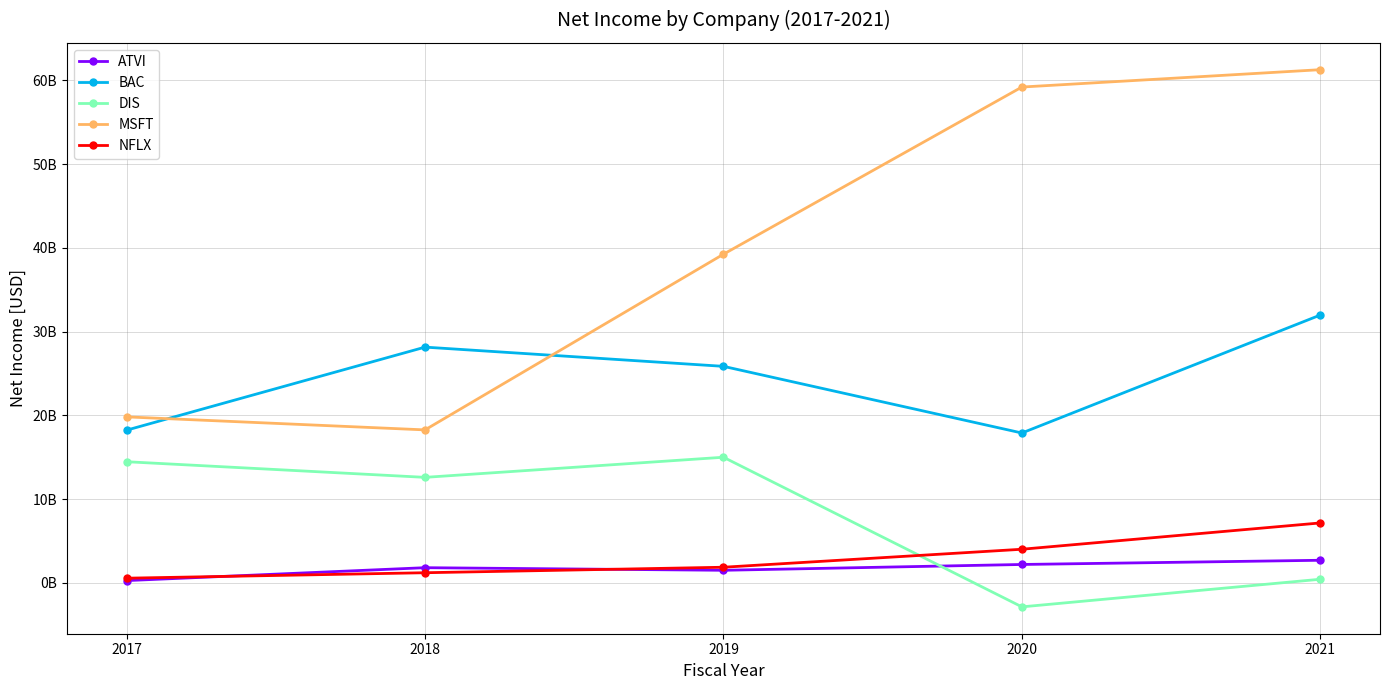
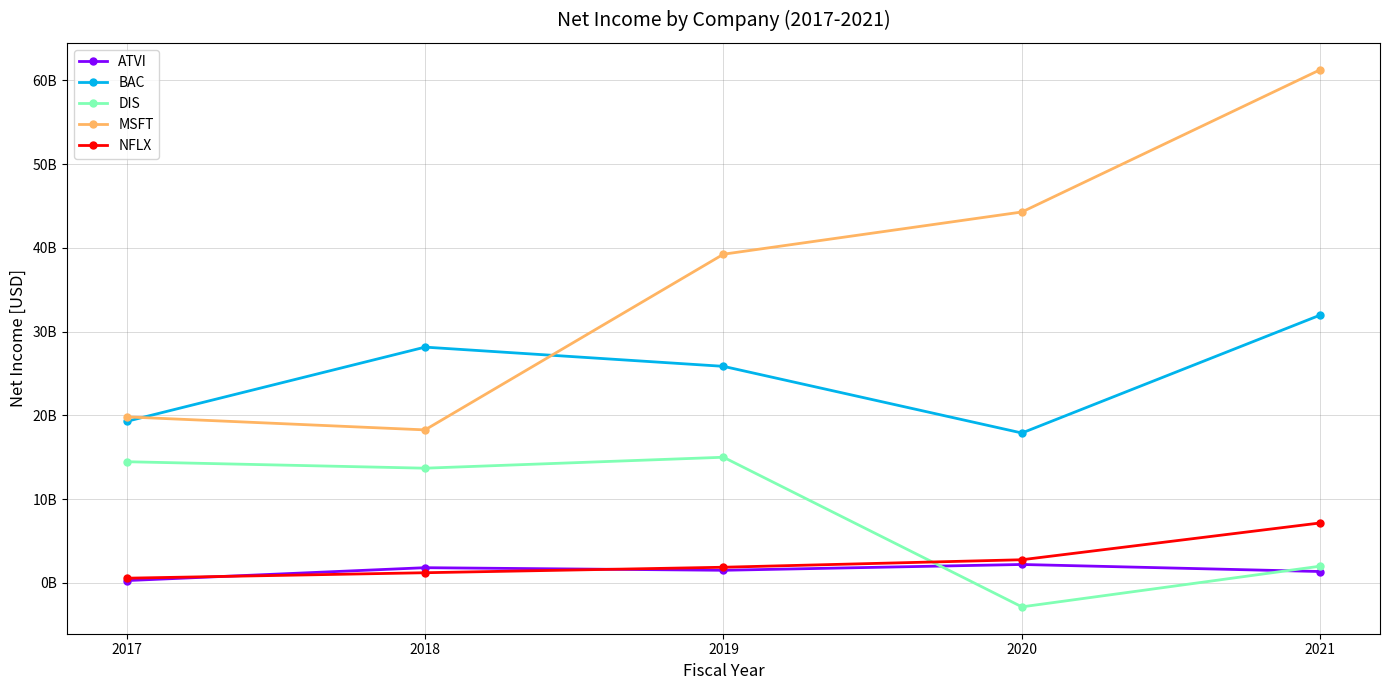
  {
    "ATVI": {
      "2018": 2000000000,
      "2019": 2000000000,
      "2020": 2000000000,
-     "2021": 3000000000
+     "2021": 1000000000
    },
    "BAC": {
-     "2017": 18000000000,
+     "2017": 19000000000,
      "2018": 28000000000,
      "2019": 26000000000,
      "2020": 18000000000,
      "2021": 32000000000
    },
    "DIS": {
      "2017": 14000000000,
-     "2018": 13000000000,
+     "2018": 14000000000,
      "2019": 15000000000,
      "2020": -3000000000,
-     "2021": 0
+     "2021": 2000000000
    },
    "MSFT": {
      "2017": 20000000000,
      "2018": 18000000000,
      "2019": 39000000000,
-     "2020": 59000000000,
+     "2020": 44000000000,
      "2021": 61000000000
    },
    "NFLX": {
      "2018": 1000000000,
      "2019": 2000000000,
-     "2020": 4000000000,
+     "2020": 3000000000,
      "2021": 7000000000
    }
  }
